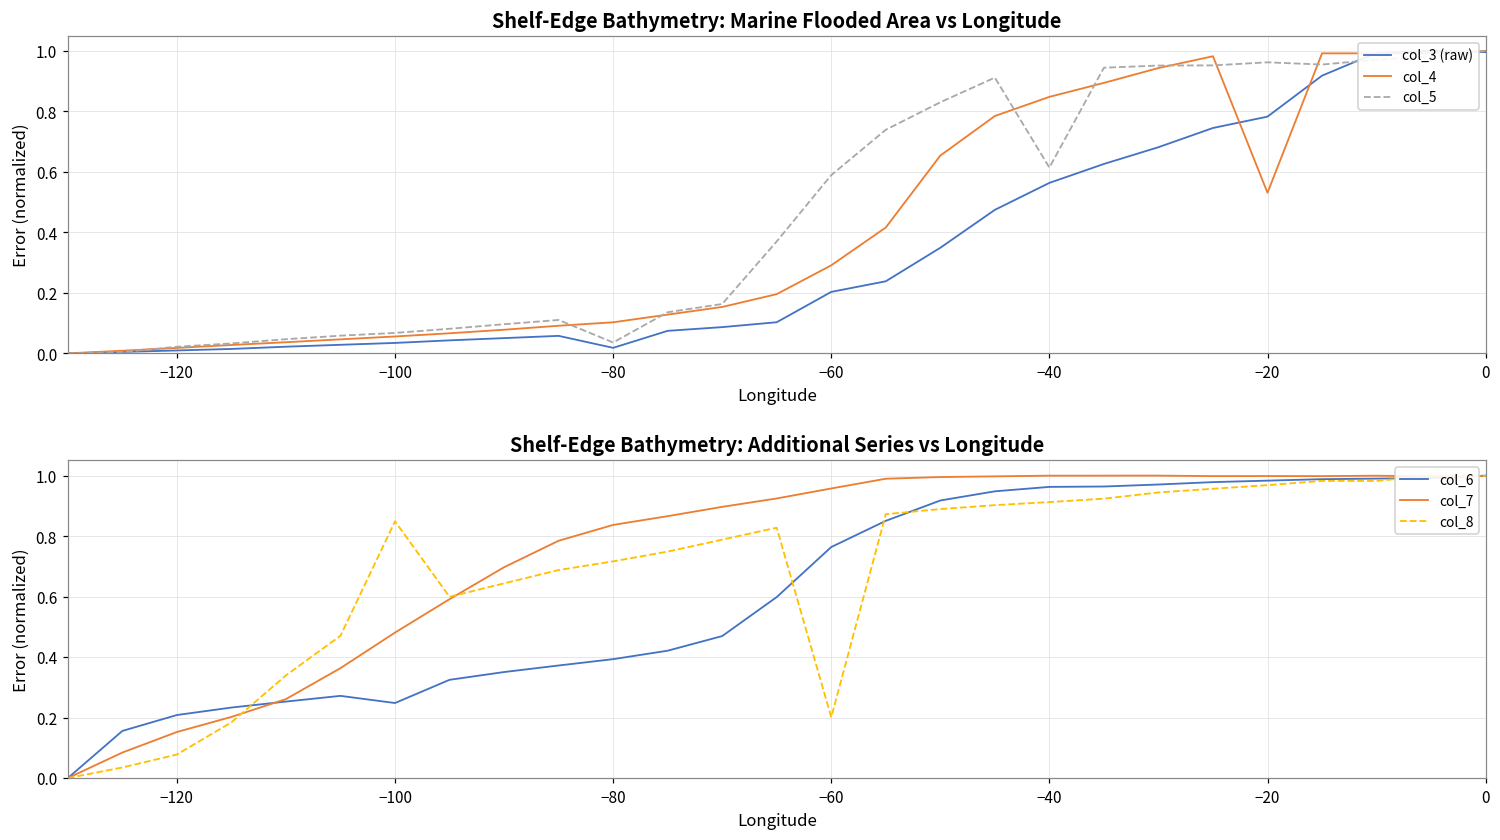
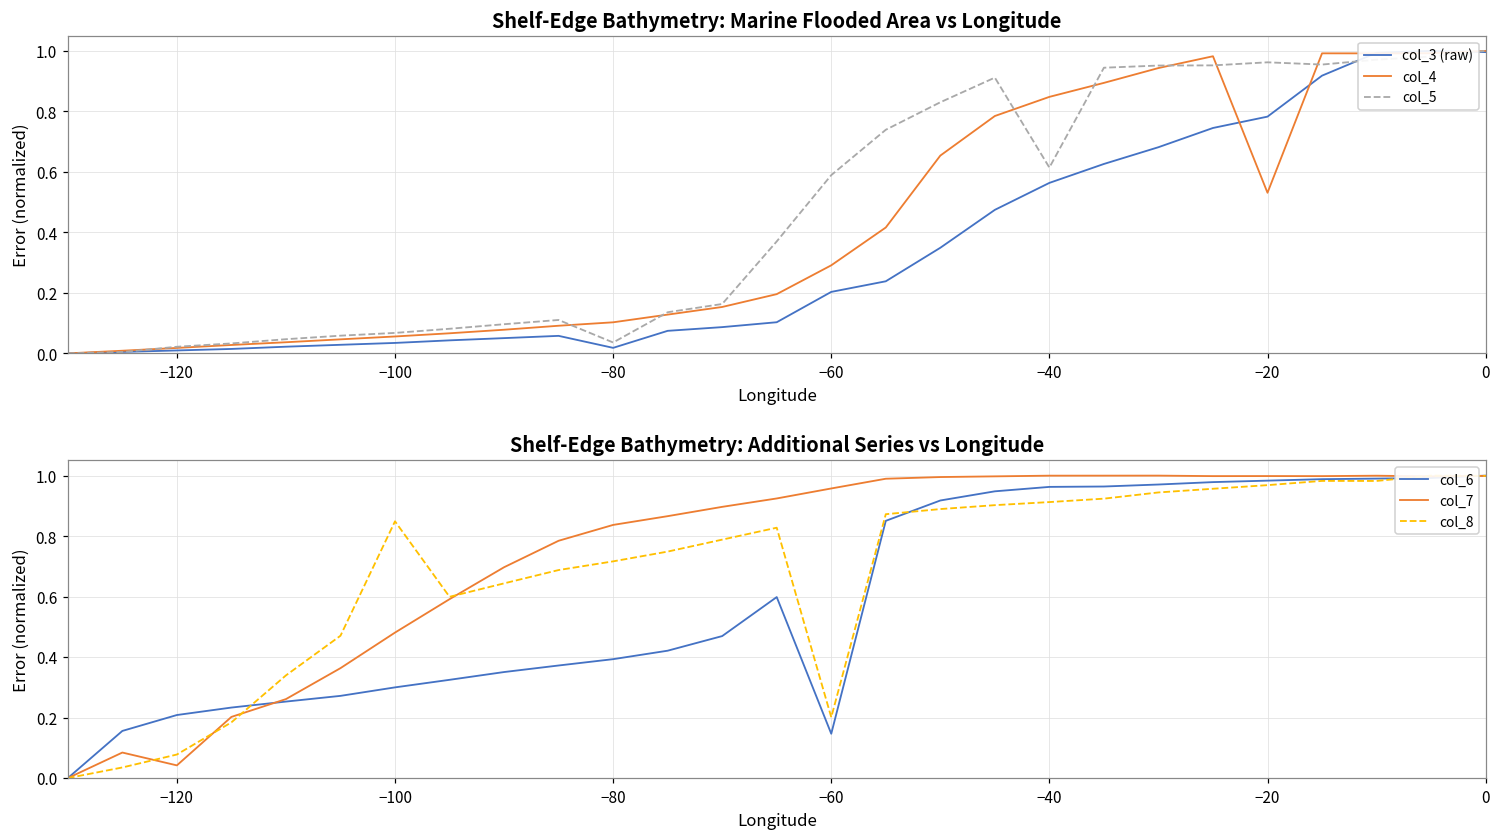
  {
    "Shelf-Edge Bathymetry: Marine Flooded Area vs Longitude": {
      "col_3 (raw)": {
        "−100": 0.03,
        "−80": 0.02,
        "−60": 0.20,
        "−40": 0.56,
        "−20": 0.78
      },
      "col_4": {
        "−100": 0.06,
        "−80": 0.10,
        "−60": 0.29,
        "−40": 0.85,
        "−20": 0.53
      },
      "col_5": {
        "−100": 0.07,
        "−80": 0.04,
        "−60": 0.59,
        "−40": 0.61,
        "−20": 0.96
      }
    },
    "Shelf-Edge Bathymetry: Additional Series vs Longitude": {
      "col_6": {
        "−120": 0.21,
-       "−100": 0.25,
+       "−100": 0.30,
        "−80": 0.39,
-       "−60": 0.76,
+       "−60": 0.15,
        "−40": 0.96,
        "−20": 0.98
      },
      "col_7": {
-       "−120": 0.15,
+       "−120": 0.04,
        "−100": 0.48,
        "−80": 0.84,
        "−60": 0.96,
        "−40": 1.00,
        "−20": 1.00
      },
      "col_8": {
        "−120": 0.08,
        "−100": 0.85,
        "−80": 0.72,
        "−60": 0.20,
        "−40": 0.91,
        "−20": 0.97
      }
    }
  }
